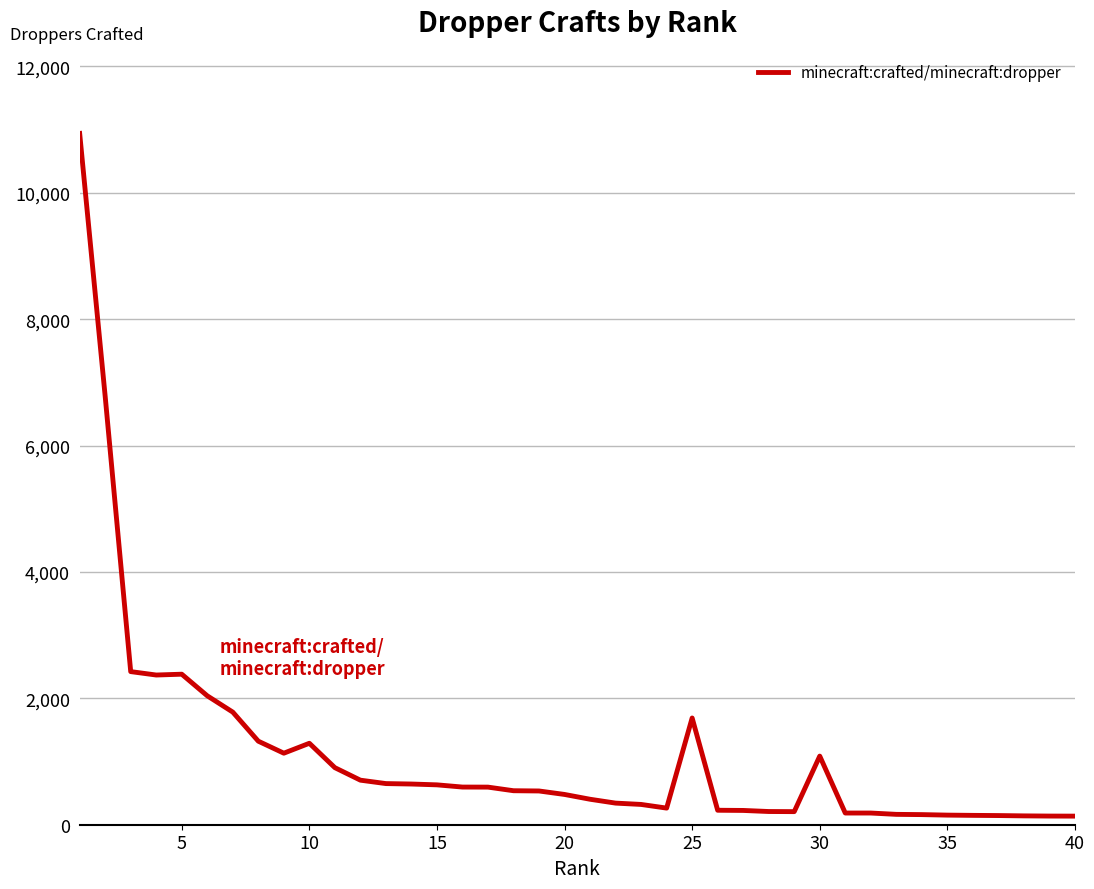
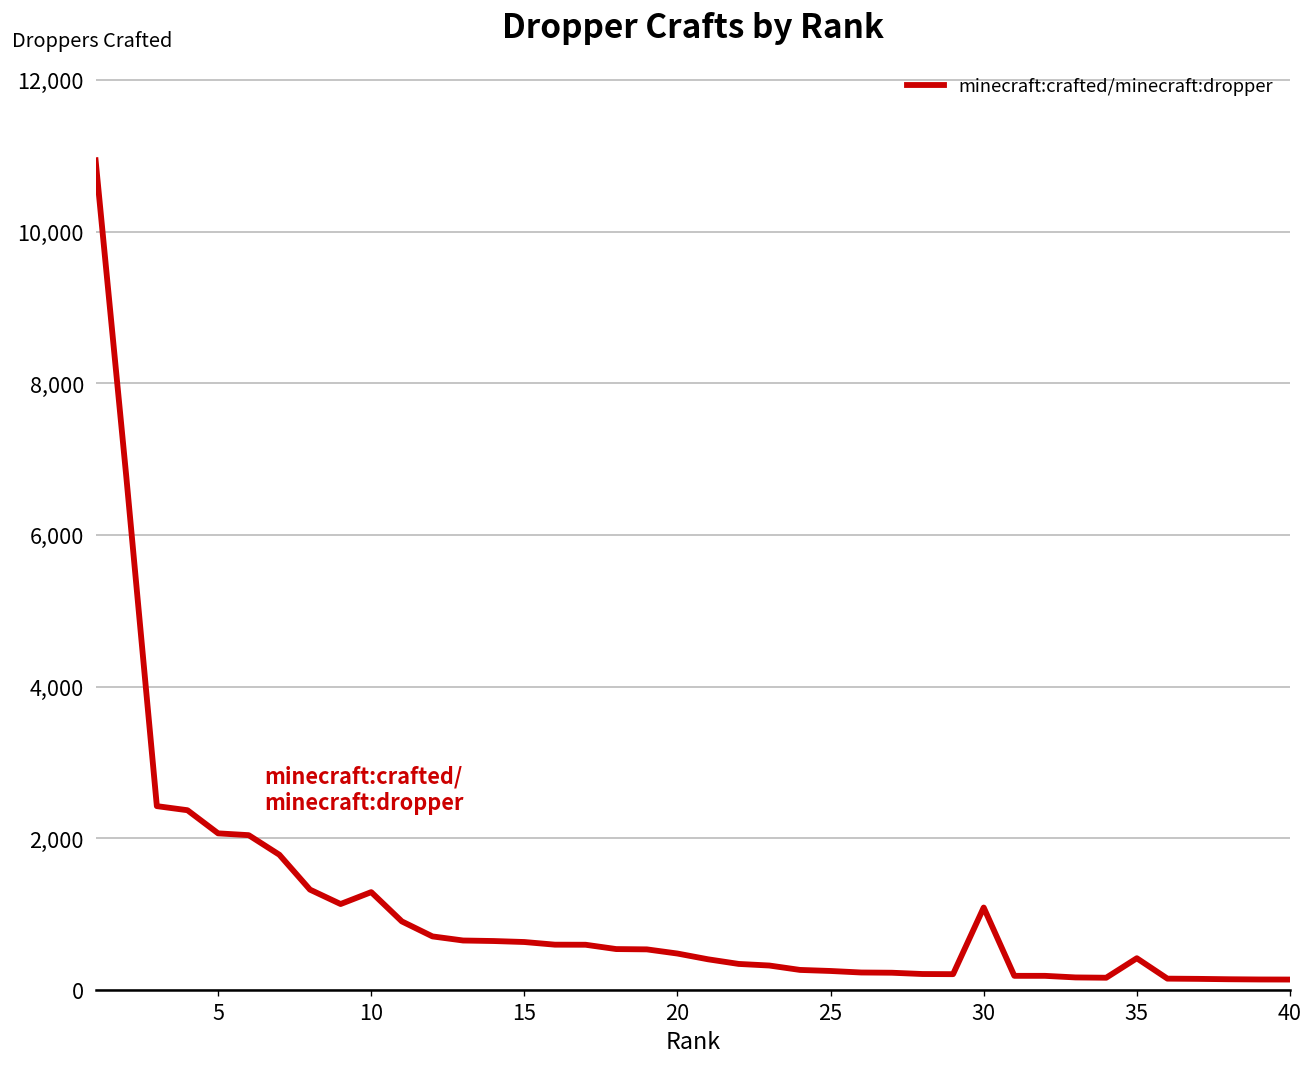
  {
-   "5": "2,400",
+   "5": "2,100",
    "10": "1,300",
    "15": "600",
    "20": "500",
-   "25": "1,700",
+   "25": "200",
    "30": "1,100",
-   "35": "200",
+   "35": "400",
    "40": "100"
  }
